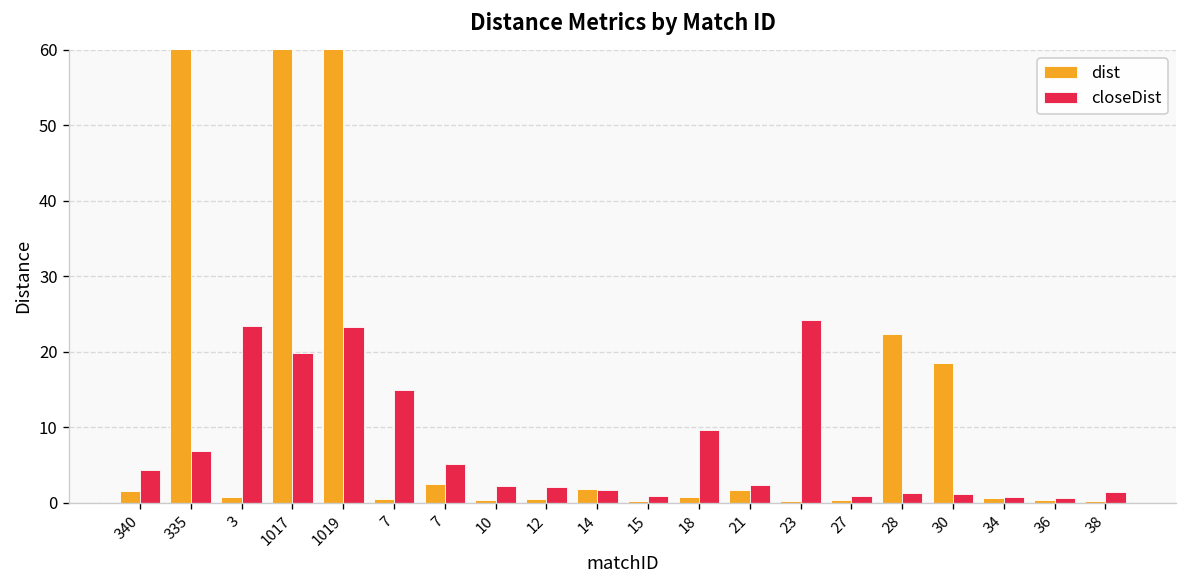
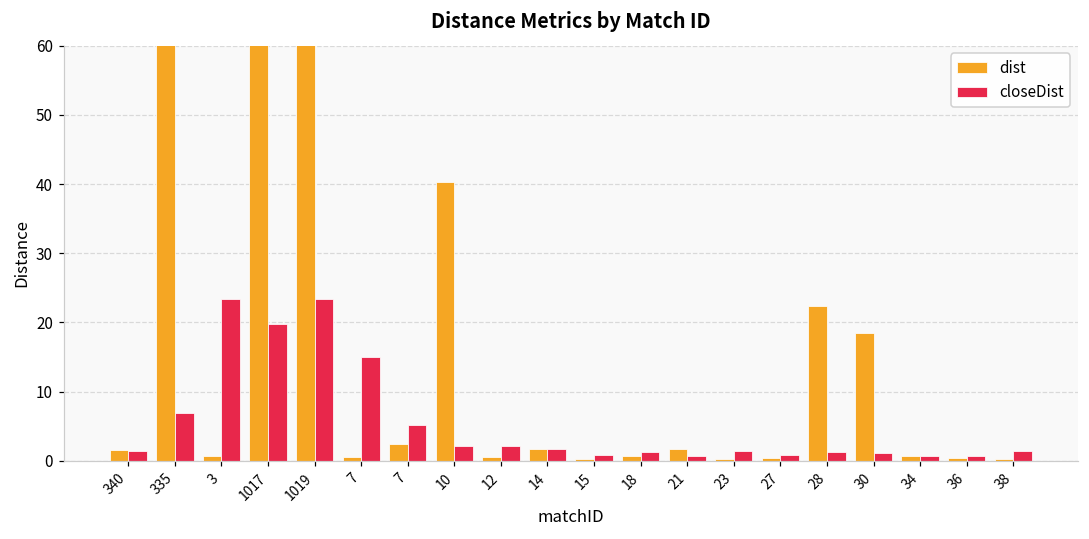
  {
    "dist": {
      "340": 2,
      "3": 1,
-     "10": 0,
+     "10": 40,
      "12": 0,
      "14": 2,
      "18": 1,
      "21": 2,
      "28": 22,
      "30": 18,
      "34": 1
    },
    "closeDist": {
-     "340": 4,
+     "340": 1,
      "335": 7,
      "3": 23,
      "1017": 20,
      "1019": 23,
      "10": 2,
      "12": 2,
      "14": 2,
      "15": 1,
-     "18": 10,
-     "21": 2,
-     "23": 24,
+     "18": 1,
+     "21": 1,
+     "23": 1,
      "27": 1,
      "28": 1,
      "30": 1,
      "34": 1,
      "36": 1,
      "38": 1
    }
  }
